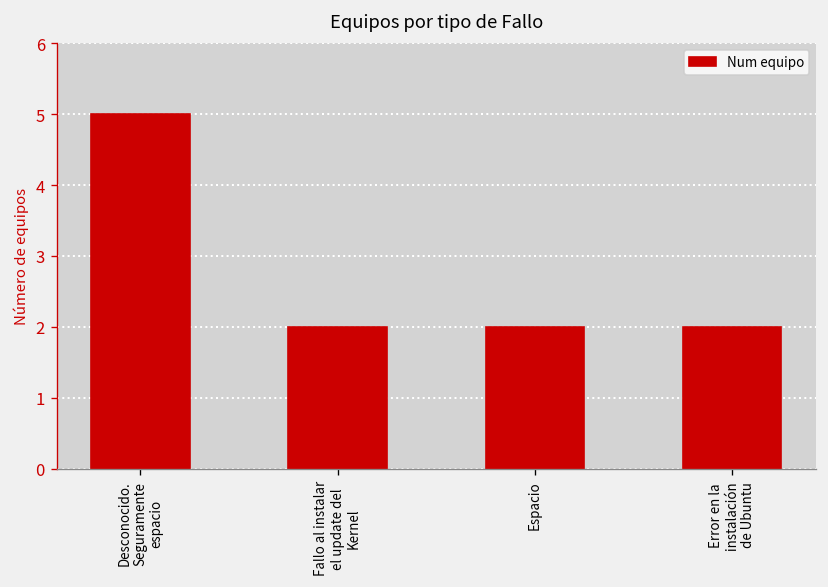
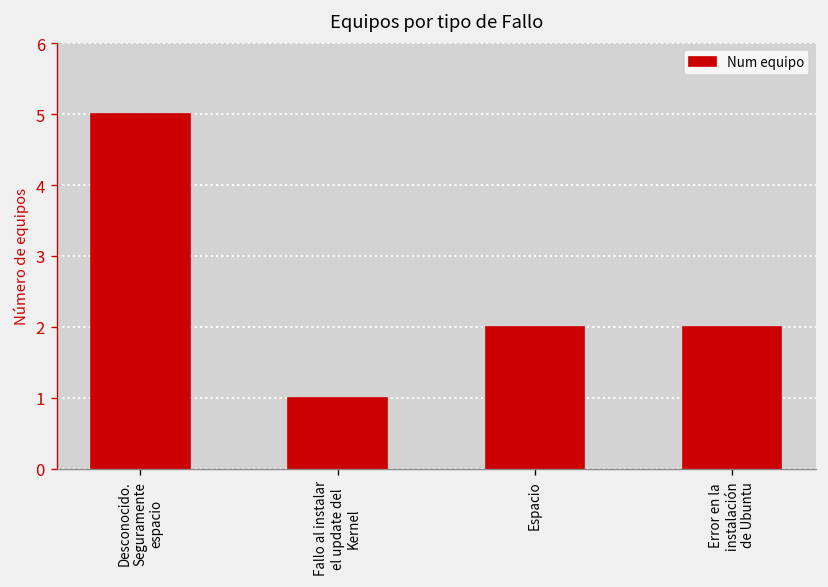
  {
    "Desconocido. Seguramente espacio": 5,
-   "Fallo al instalar el update del Kernel": 2,
+   "Fallo al instalar el update del Kernel": 1,
    "Espacio": 2,
    "Error en la instalación de Ubuntu": 2
  }
